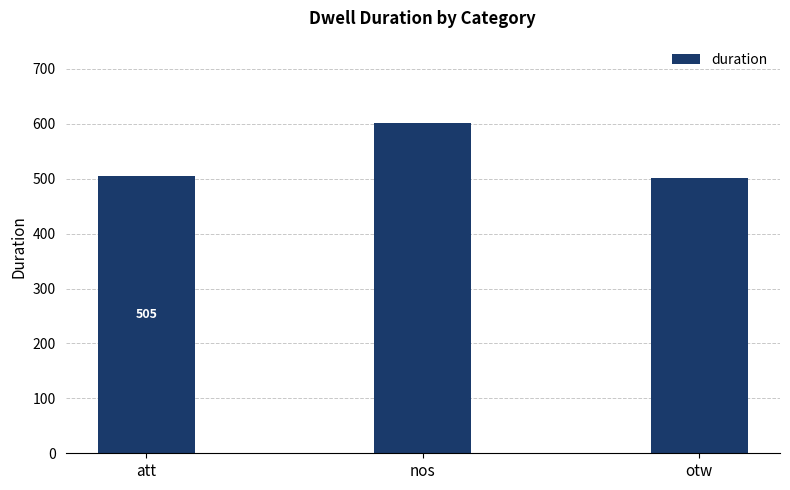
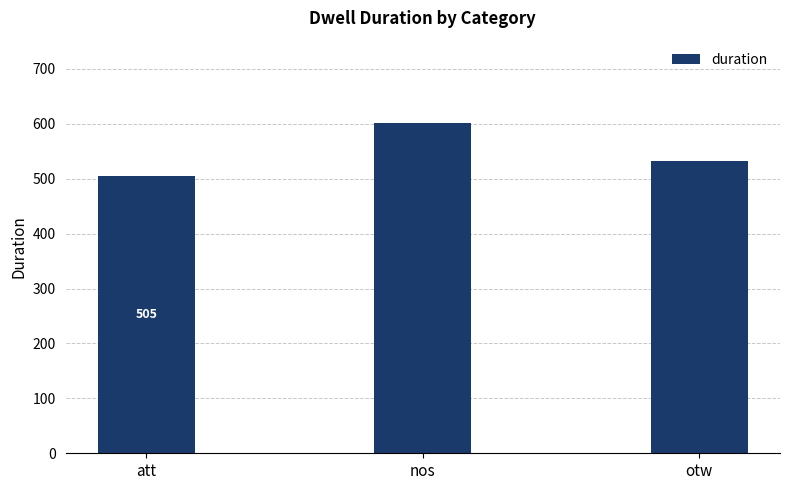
  {
    "nos": 600,
-   "otw": 500
+   "otw": 530
  }
